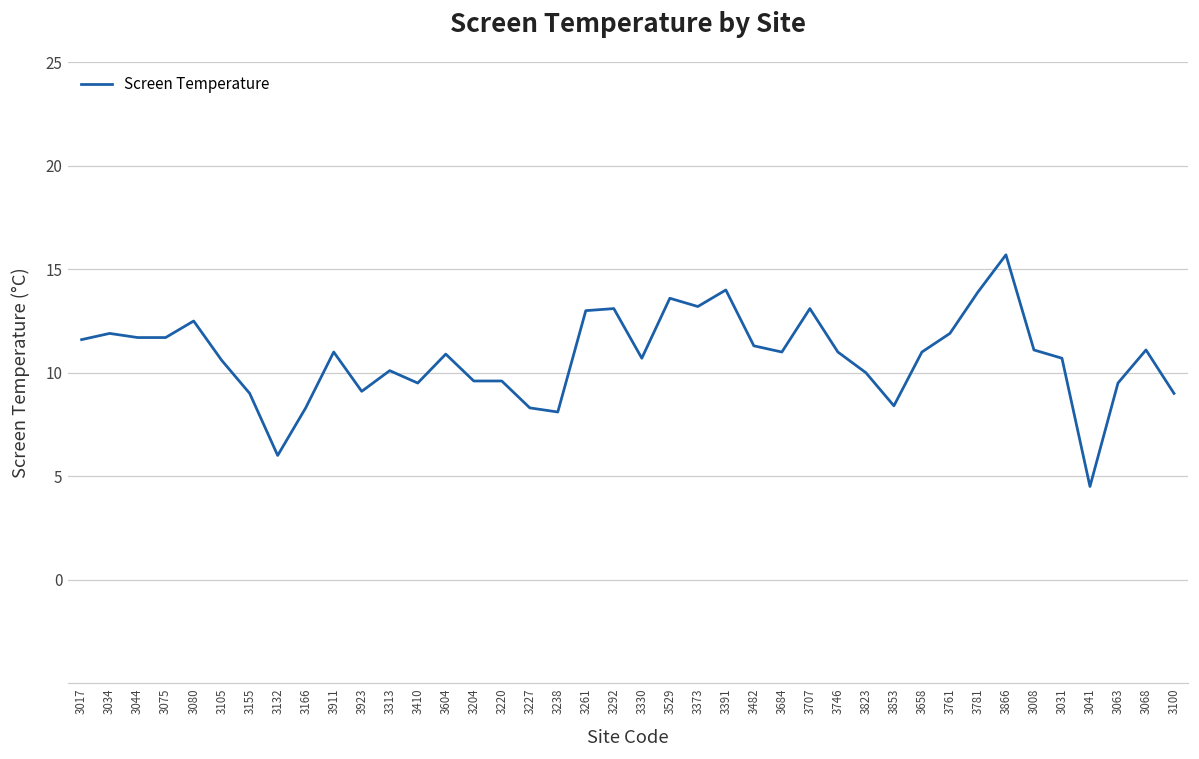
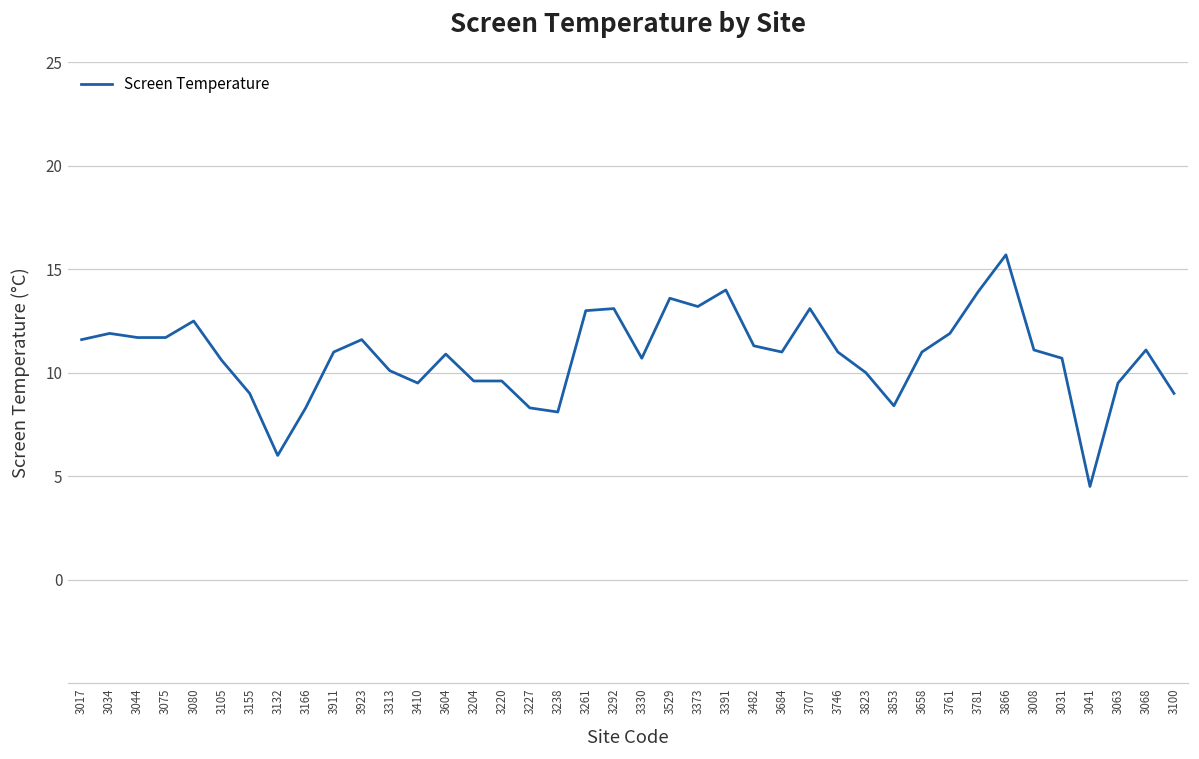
  {
    "3017": 11.6,
    "3034": 11.9,
    "3044": 11.7,
    "3075": 11.7,
    "3080": 12.5,
    "3105": 10.6,
    "3155": 9.0,
    "3132": 6.0,
    "3166": 8.3,
    "3911": 11.0,
-   "3923": 9.1,
+   "3923": 11.6,
    "3313": 10.1,
    "3410": 9.5,
    "3604": 10.9,
    "3204": 9.6,
    "3220": 9.6,
    "3227": 8.3,
    "3238": 8.1,
    "3261": 13.0,
    "3292": 13.1,
    "3330": 10.7,
    "3529": 13.6,
    "3373": 13.2,
    "3391": 14.0,
    "3482": 11.3,
    "3684": 11.0,
    "3707": 13.1,
    "3746": 11.0,
    "3823": 10.0,
    "3853": 8.4,
    "3658": 11.0,
    "3761": 11.9,
    "3781": 13.9,
    "3866": 15.7,
    "3008": 11.1,
    "3031": 10.7,
    "3041": 4.5,
    "3063": 9.5,
    "3068": 11.1,
    "3100": 9.0
  }
